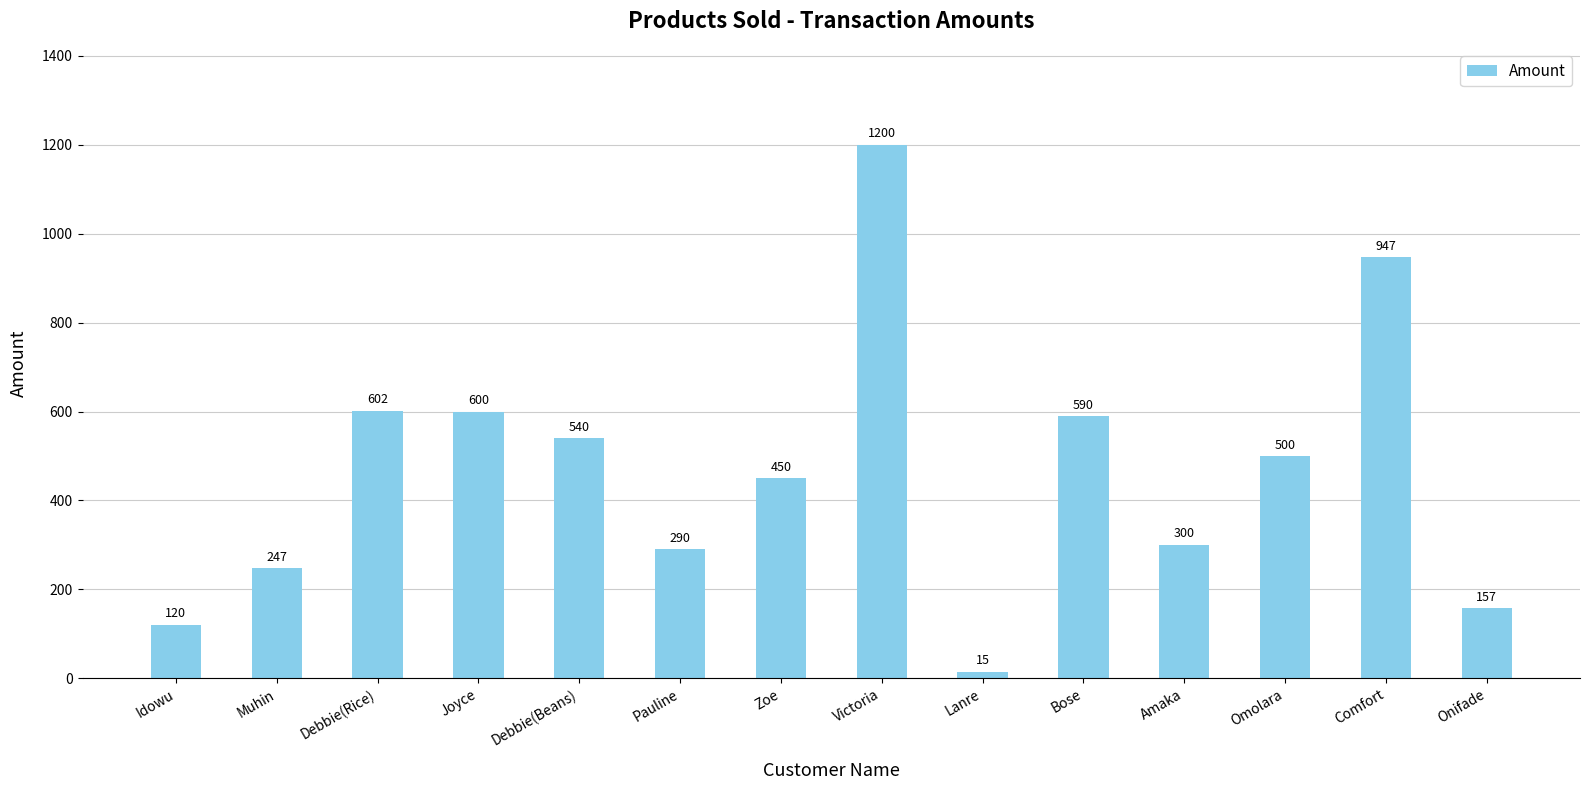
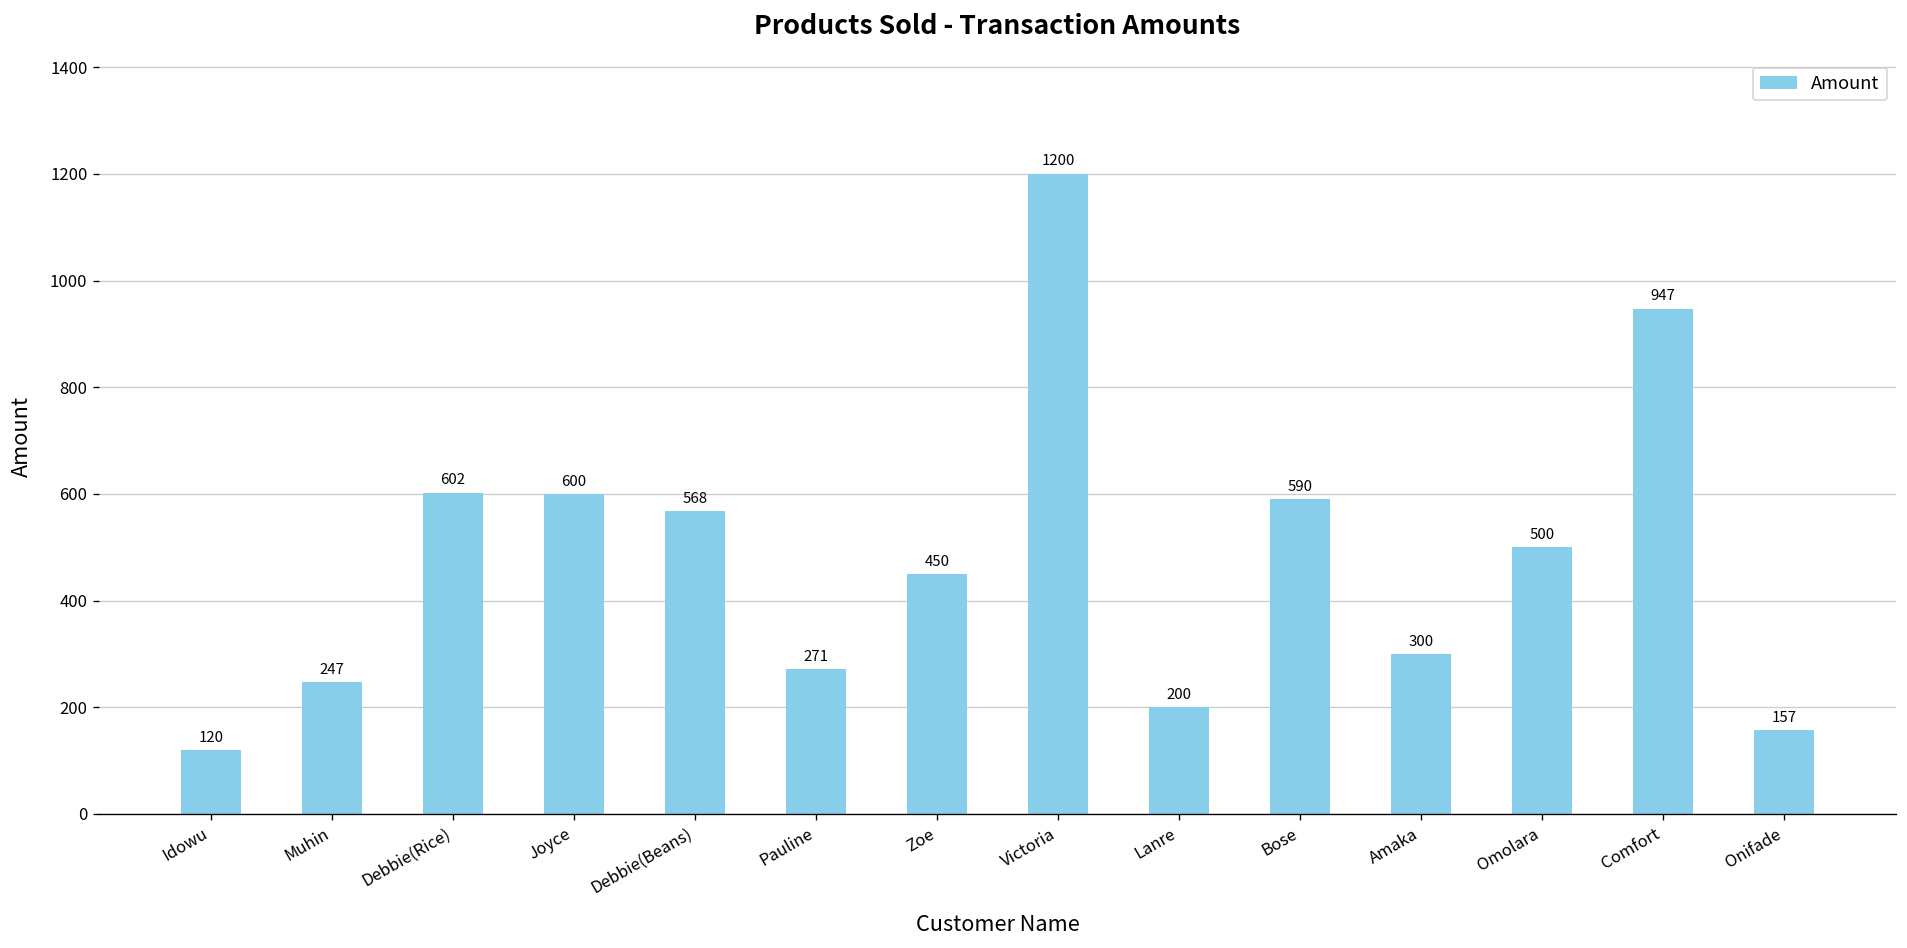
  {
    "Idowu": 120,
    "Muhin": 247,
    "Debbie(Rice)": 602,
    "Joyce": 600,
-   "Debbie(Beans)": 540,
-   "Pauline": 290,
+   "Debbie(Beans)": 568,
+   "Pauline": 271,
    "Zoe": 450,
    "Victoria": 1200,
-   "Lanre": 15,
+   "Lanre": 200,
    "Bose": 590,
    "Amaka": 300,
    "Omolara": 500,
    "Comfort": 947,
    "Onifade": 157
  }
